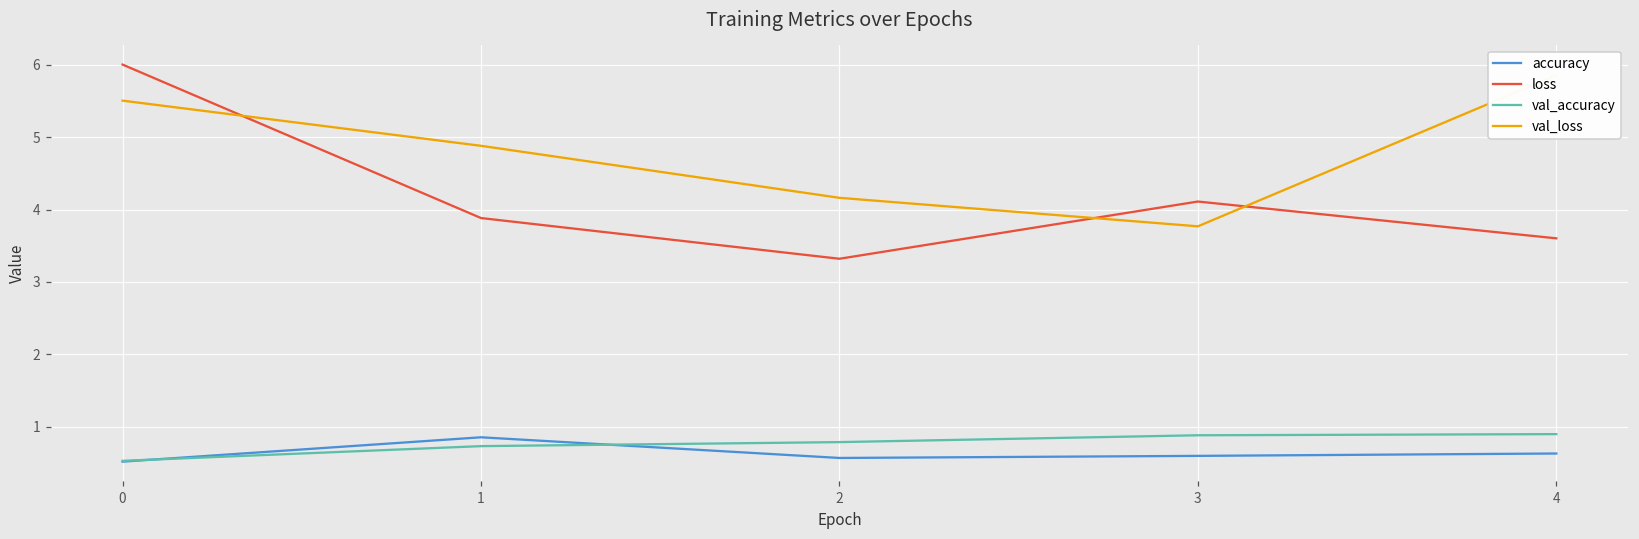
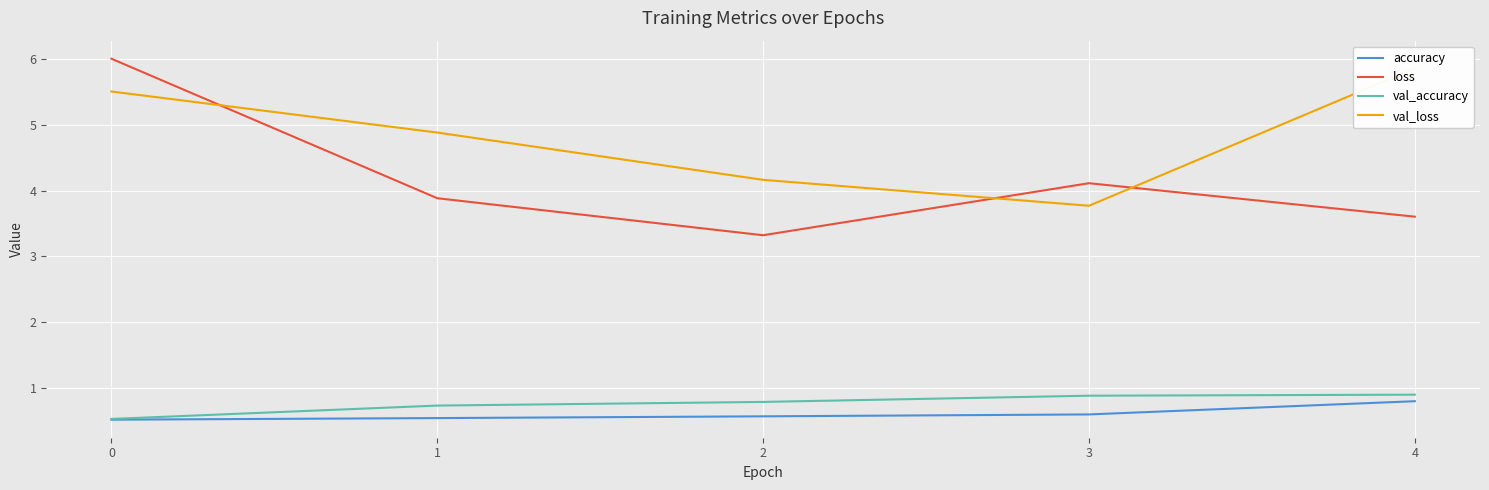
  {
    "accuracy": {
-     "1": 0.9,
+     "1": 0.5,
      "2": 0.6,
      "3": 0.6,
-     "4": 0.6
+     "4": 0.8
    },
    "loss": {
      "0": 6.0,
      "1": 3.9,
      "2": 3.3,
      "3": 4.1,
      "4": 3.6
    },
    "val_accuracy": {
      "1": 0.7,
      "2": 0.8,
      "3": 0.9,
      "4": 0.9
    },
    "val_loss": {
      "0": 5.5,
      "1": 4.9,
      "2": 4.2,
      "3": 3.8
    }
  }
